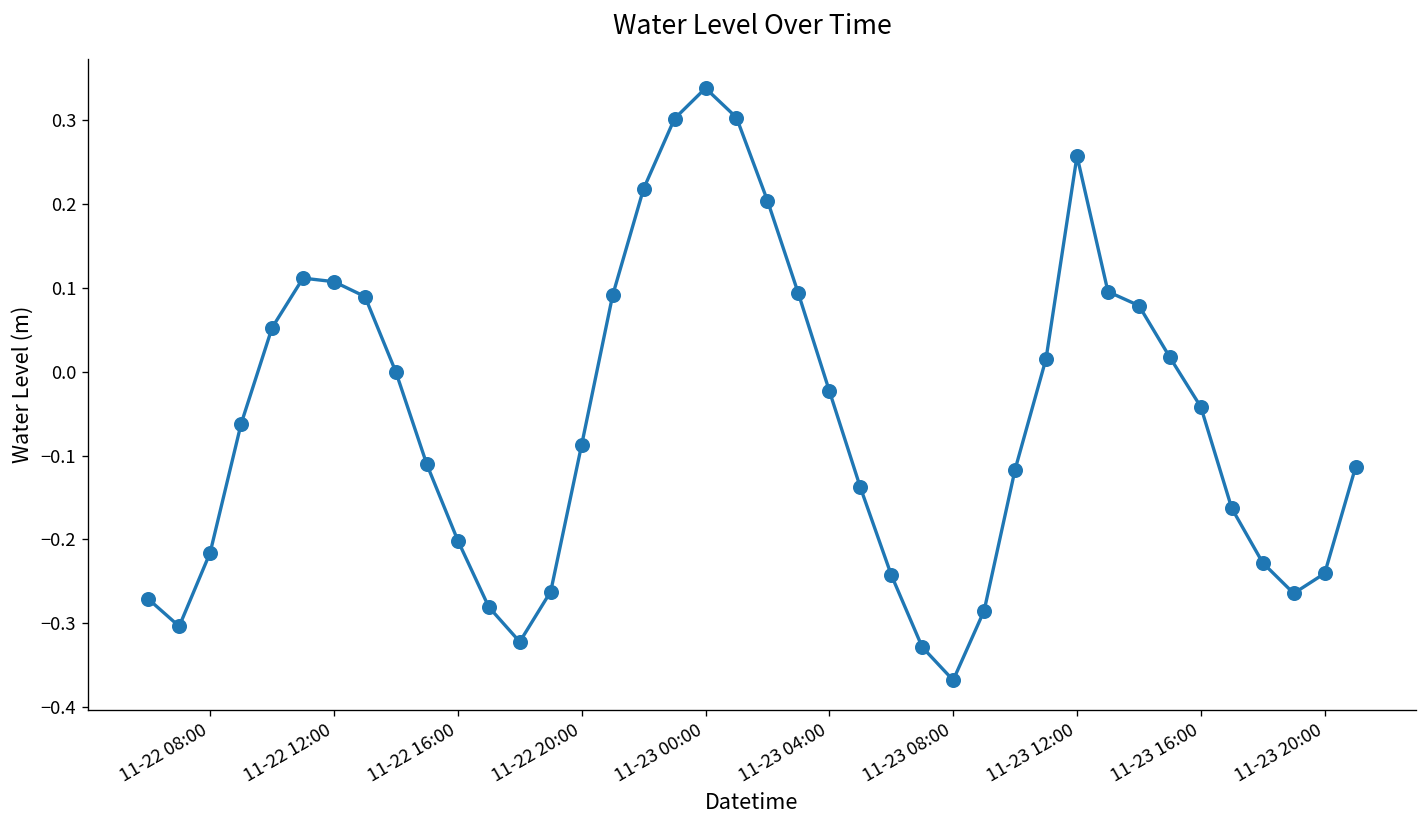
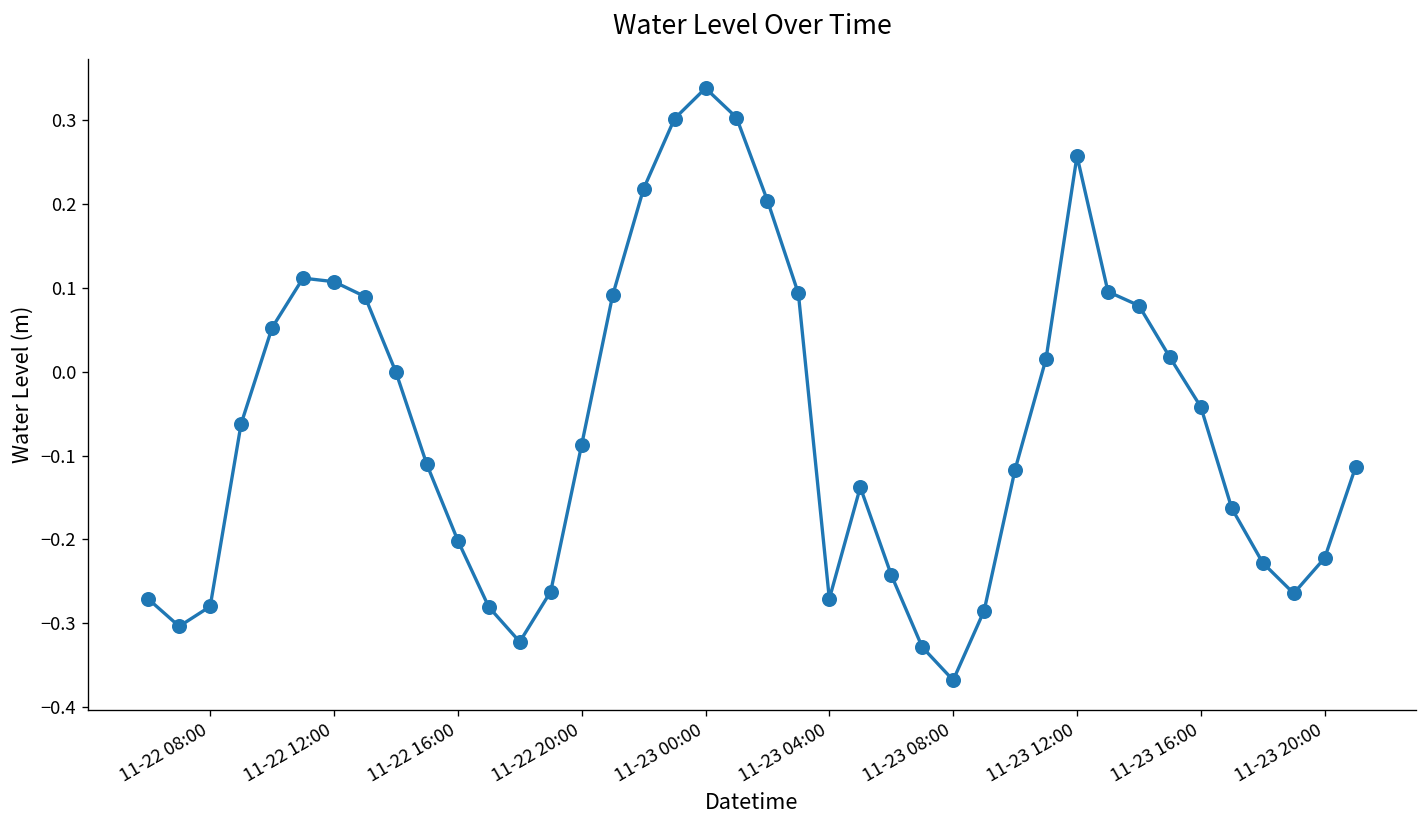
  {
-   "11-22 08:00": -0.22,
+   "11-22 08:00": -0.28,
    "11-22 12:00": 0.11,
    "11-22 16:00": -0.20,
    "11-22 20:00": -0.09,
    "11-23 00:00": 0.34,
-   "11-23 04:00": -0.02,
+   "11-23 04:00": -0.27,
    "11-23 08:00": -0.37,
    "11-23 12:00": 0.26,
    "11-23 16:00": -0.04,
-   "11-23 20:00": -0.24
+   "11-23 20:00": -0.22
  }
